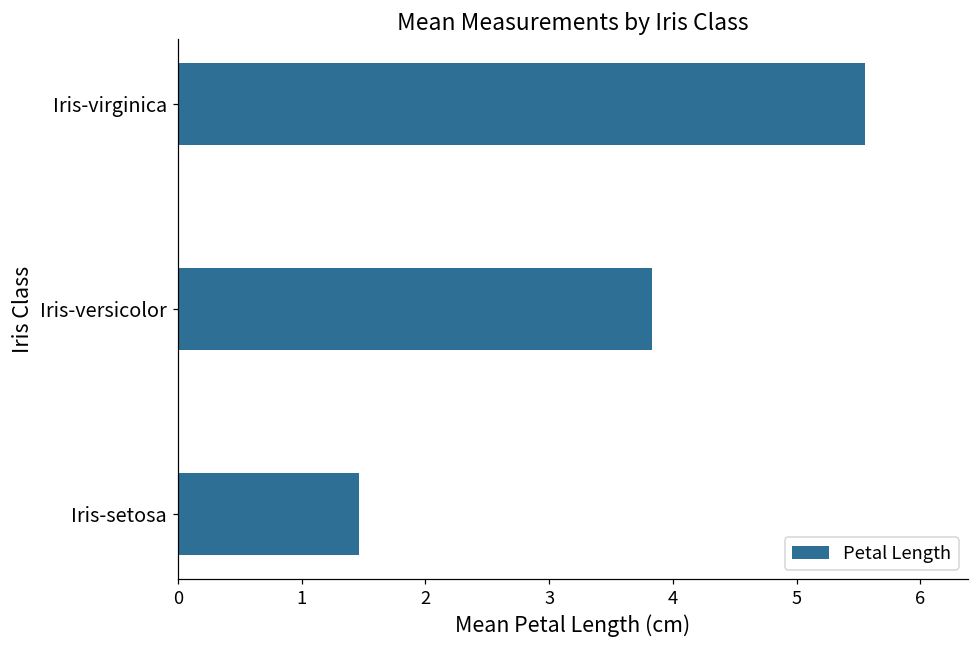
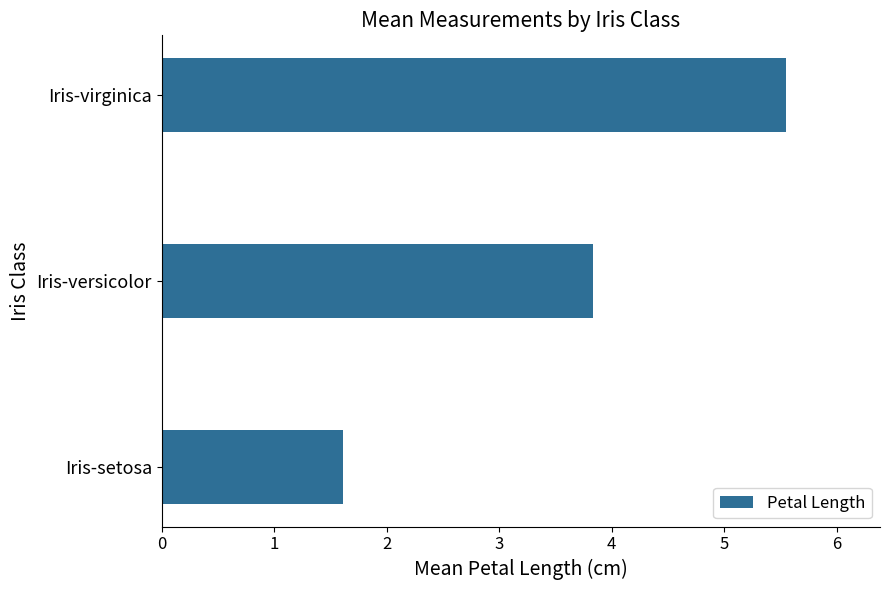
  {
    "Iris-virginica": 5.55,
    "Iris-versicolor": 3.83,
-   "Iris-setosa": 1.46
+   "Iris-setosa": 1.61
  }
